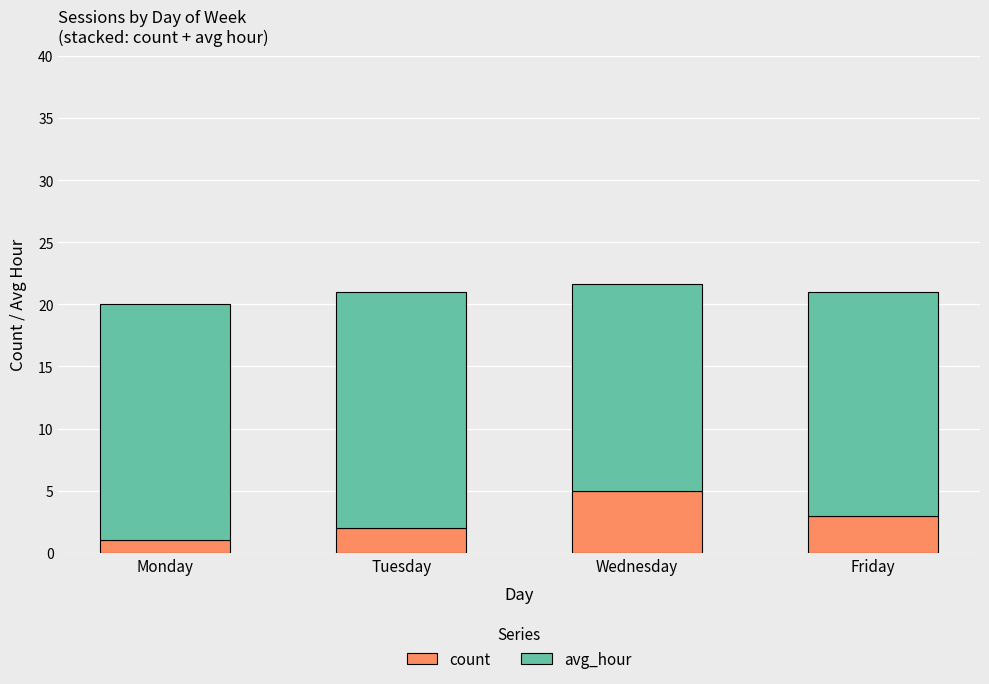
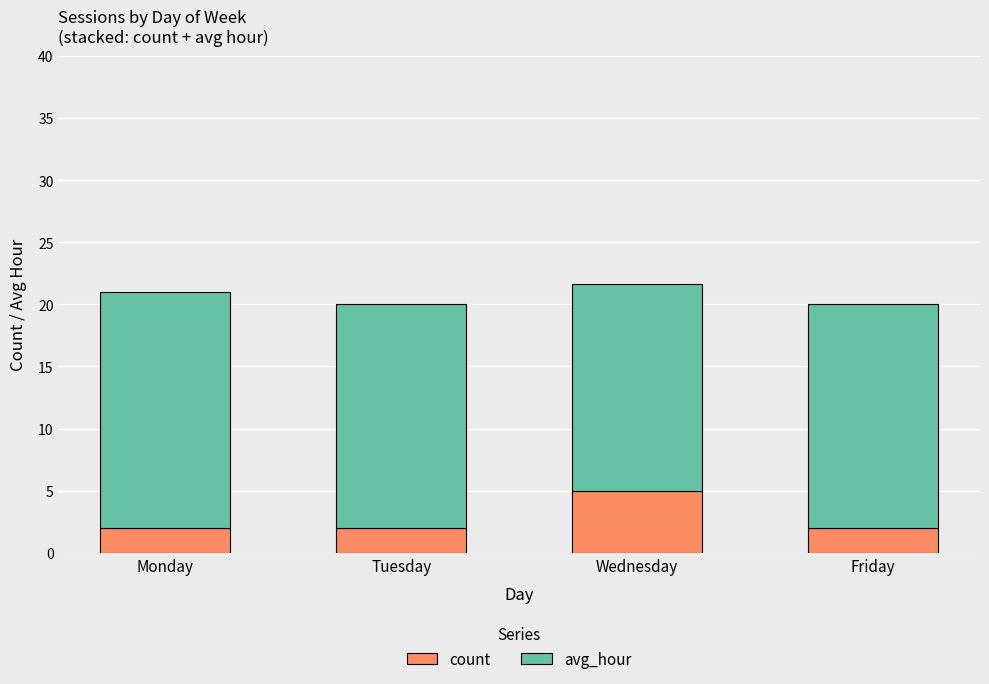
  {
    "count": {
-     "Monday": 1,
+     "Monday": 2,
      "Tuesday": 2,
      "Wednesday": 5,
-     "Friday": 3
+     "Friday": 2
    },
    "avg_hour": {
      "Monday": 19,
-     "Tuesday": 19,
+     "Tuesday": 18,
      "Wednesday": 16.6,
      "Friday": 18
    }
  }
